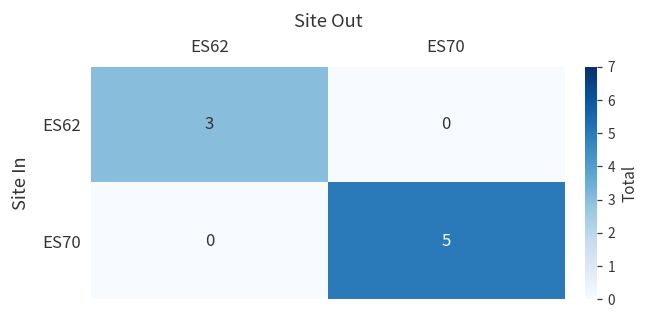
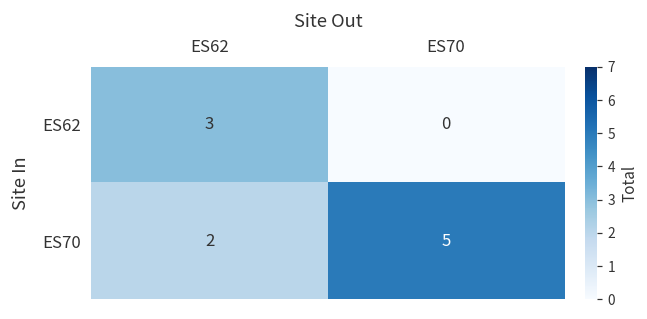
  {
    "ES62": {
      "ES62": 3,
      "ES70": 0
    },
    "ES70": {
-     "ES62": 0,
+     "ES62": 2,
      "ES70": 5
    }
  }
